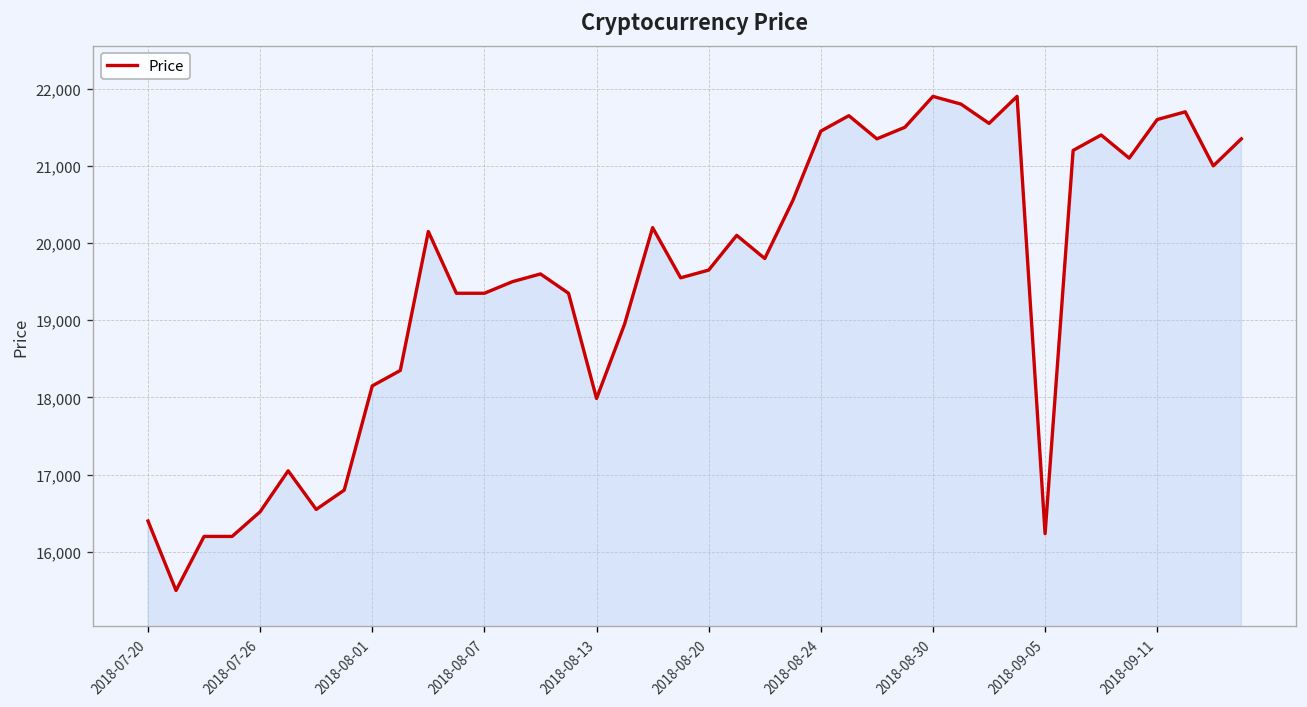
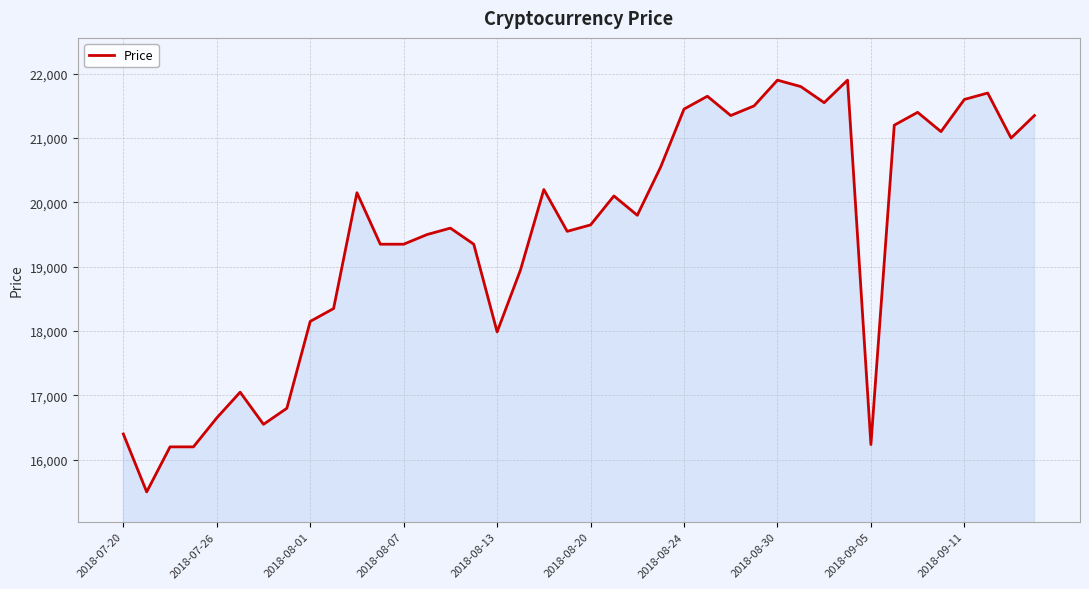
  {
    "2018-07-20": "16,400",
-   "2018-07-26": "16,500",
+   "2018-07-26": "16,700",
    "2018-08-01": "18,200",
    "2018-08-07": "19,400",
    "2018-08-13": "18,000",
    "2018-08-20": "19,700",
    "2018-08-24": "21,500",
    "2018-08-30": "21,900",
    "2018-09-05": "16,200",
    "2018-09-11": "21,600"
  }
